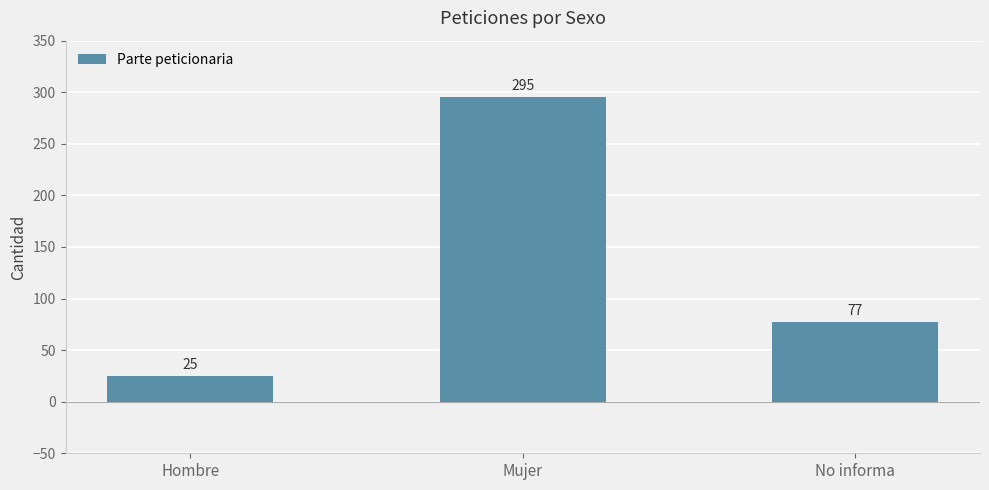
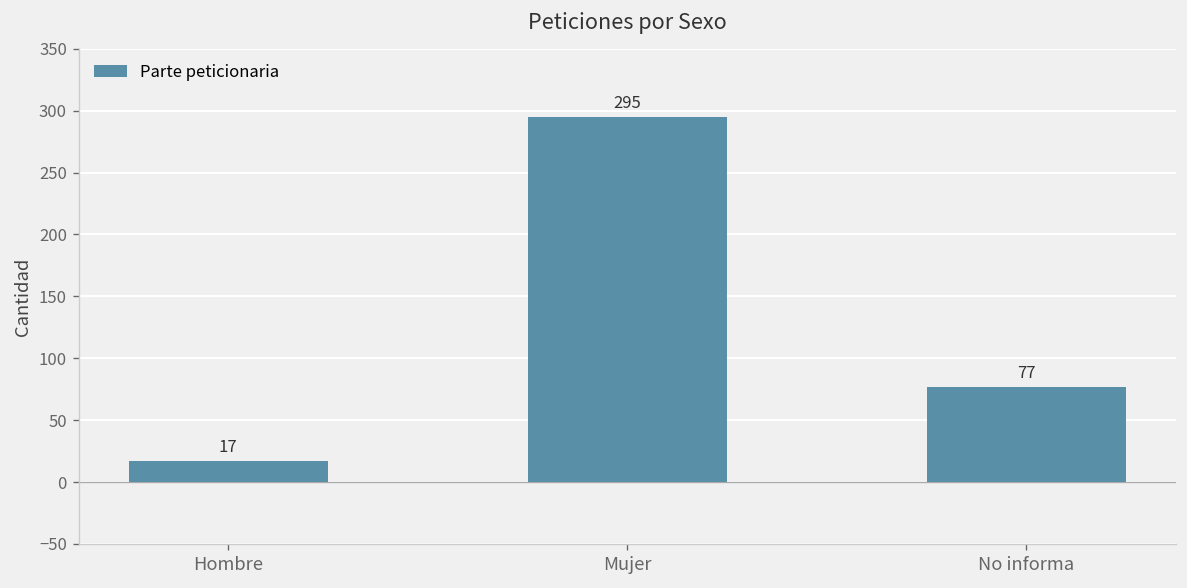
  {
-   "Hombre": 25,
+   "Hombre": 17,
    "Mujer": 295,
    "No informa": 77
  }
